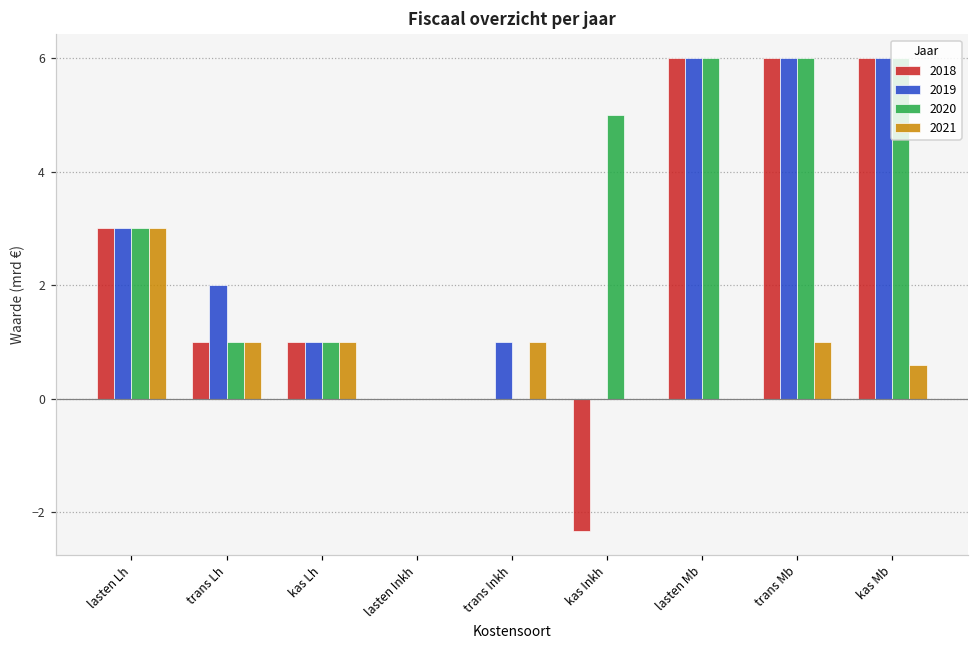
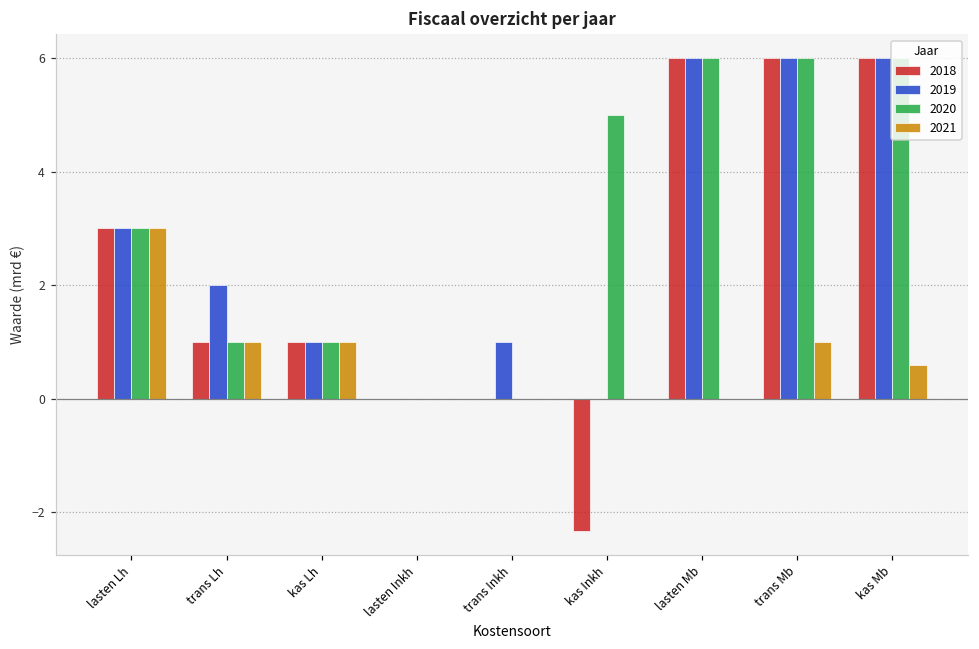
  {
    "2018": {
      "lasten Lh": 3,
      "trans Lh": 1,
      "kas Lh": 1,
      "lasten Inkh": 0,
      "trans Inkh": 0,
      "kas Inkh": -2.3,
      "lasten Mb": 6,
      "trans Mb": 6,
      "kas Mb": 6
    },
    "2019": {
      "lasten Lh": 3,
      "trans Lh": 2,
      "kas Lh": 1,
      "lasten Inkh": 0,
      "trans Inkh": 1,
      "kas Inkh": 0,
      "lasten Mb": 6,
      "trans Mb": 6,
      "kas Mb": 6
    },
    "2020": {
      "lasten Lh": 3,
      "trans Lh": 1,
      "kas Lh": 1,
      "lasten Inkh": 0,
      "trans Inkh": 0,
      "kas Inkh": 5,
      "lasten Mb": 6,
      "trans Mb": 6
    },
    "2021": {
      "lasten Lh": 3,
      "trans Lh": 1,
      "kas Lh": 1,
      "lasten Inkh": 0,
-     "trans Inkh": 1,
+     "trans Inkh": 0,
      "kas Inkh": 0,
      "lasten Mb": 0,
      "trans Mb": 1,
      "kas Mb": 0.6
    }
  }
